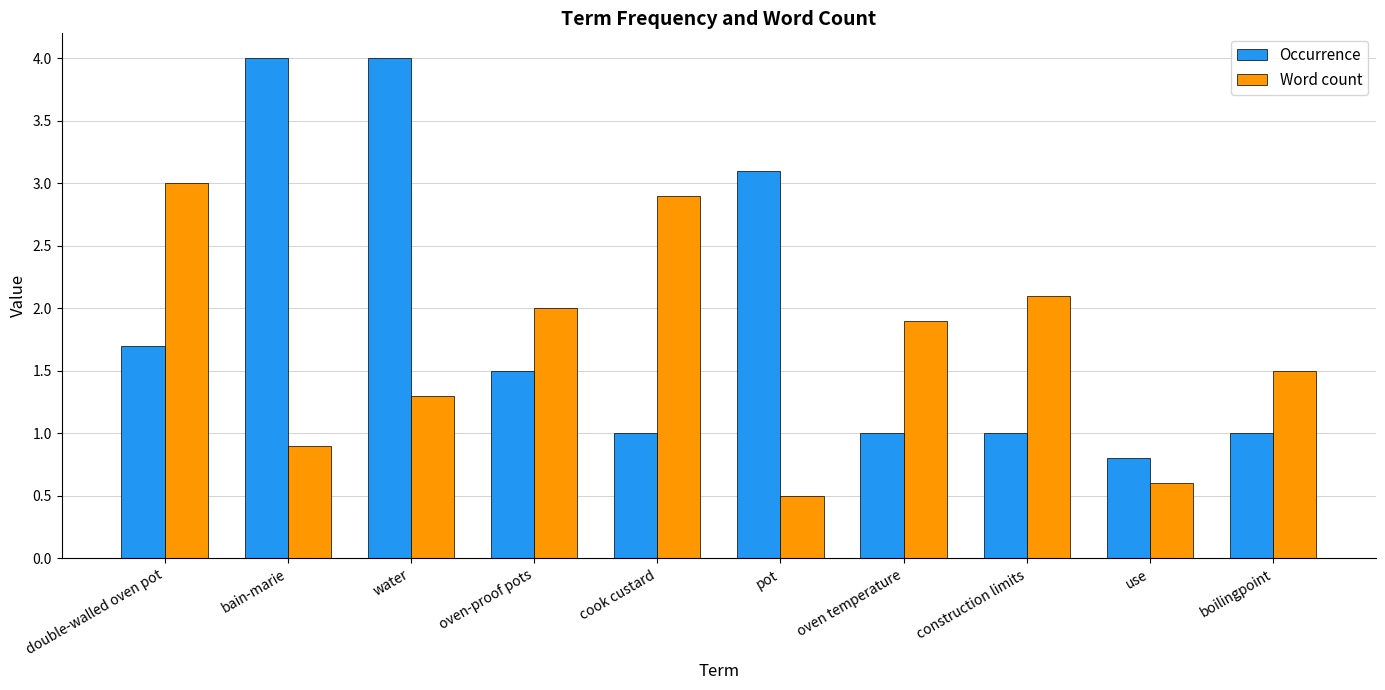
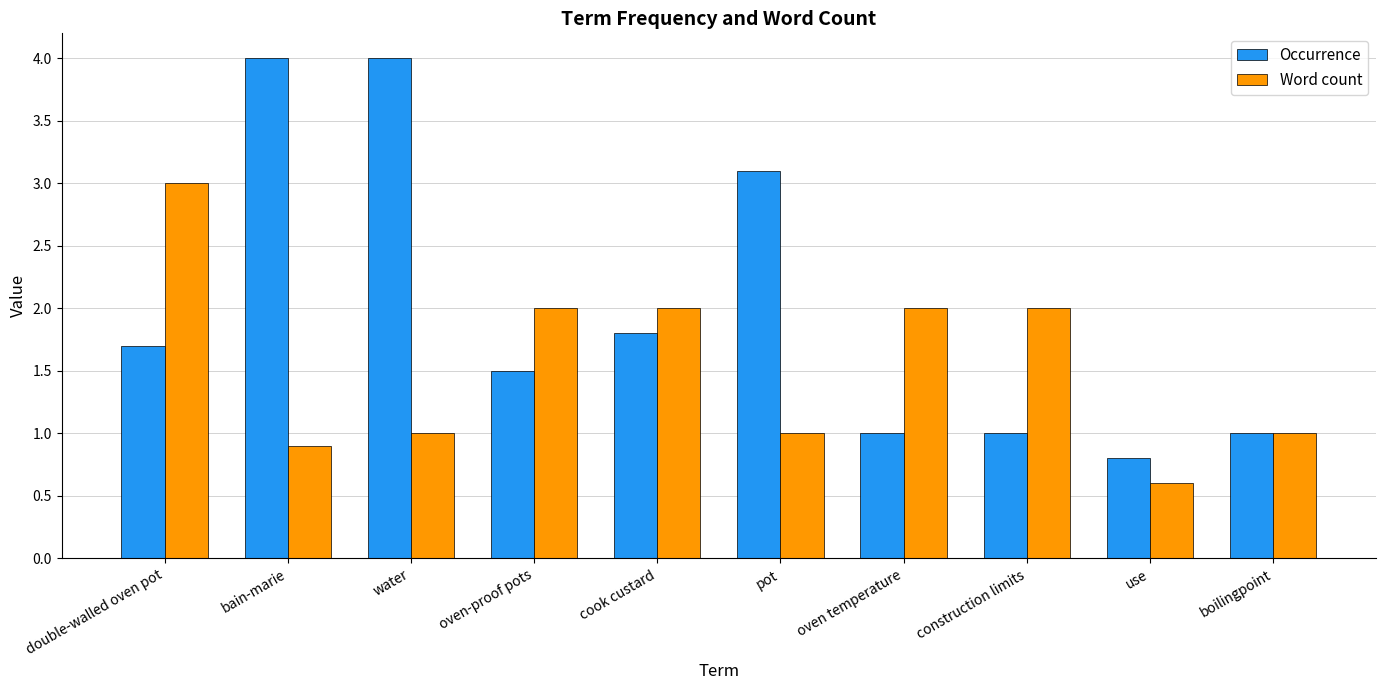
  {
    "Occurrence": {
      "double-walled oven pot": 1.7,
      "bain-marie": 4.0,
      "water": 4.0,
      "oven-proof pots": 1.5,
-     "cook custard": 1.0,
+     "cook custard": 1.8,
      "pot": 3.1,
      "oven temperature": 1.0,
      "construction limits": 1.0,
      "use": 0.8,
      "boilingpoint": 1.0
    },
    "Word count": {
      "double-walled oven pot": 3.0,
      "bain-marie": 0.9,
-     "water": 1.3,
+     "water": 1.0,
      "oven-proof pots": 2.0,
-     "cook custard": 2.9,
-     "pot": 0.5,
-     "oven temperature": 1.9,
-     "construction limits": 2.1,
+     "cook custard": 2.0,
+     "pot": 1.0,
+     "oven temperature": 2.0,
+     "construction limits": 2.0,
      "use": 0.6,
-     "boilingpoint": 1.5
+     "boilingpoint": 1.0
    }
  }
